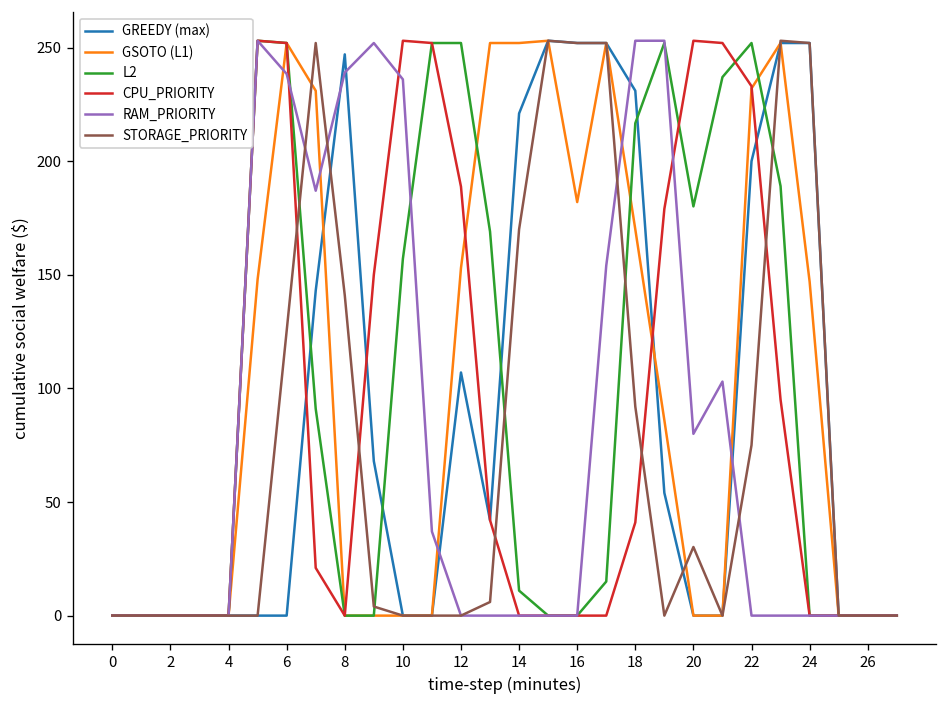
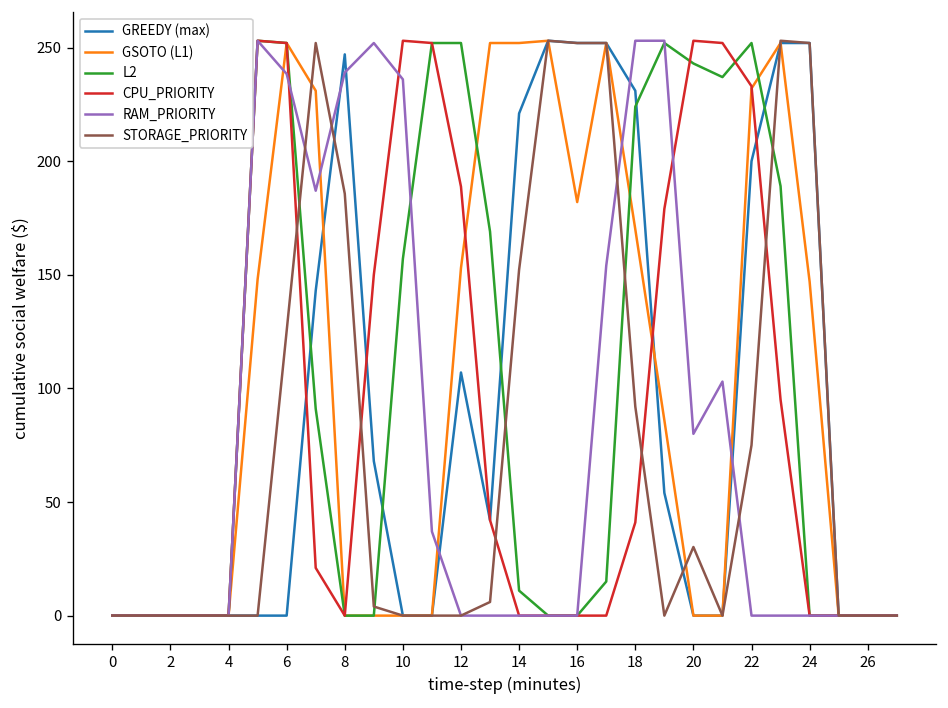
  {
    "GREEDY (max)": {
      "6": 0,
      "8": 247,
      "12": 107,
      "14": 221,
      "18": 231,
      "22": 200
    },
    "GSOTO (L1)": {
      "12": 153,
      "14": 252,
      "16": 182,
      "18": 170,
      "24": 147
    },
    "L2": {
      "10": 157,
      "12": 252,
      "14": 11,
-     "18": 217,
-     "20": 180,
+     "18": 224,
+     "20": 243,
      "22": 252
    },
    "CPU_PRIORITY": {
      "10": 253,
      "12": 189,
      "18": 41,
      "20": 253
    },
    "RAM_PRIORITY": {
      "6": 238,
      "8": 239,
      "10": 236,
      "18": 253,
      "20": 80,
      "22": 0
    },
    "STORAGE_PRIORITY": {
      "6": 125,
-     "8": 141,
-     "14": 170,
+     "8": 186,
+     "14": 152,
      "18": 92,
      "20": 30,
      "22": 75
    }
  }
